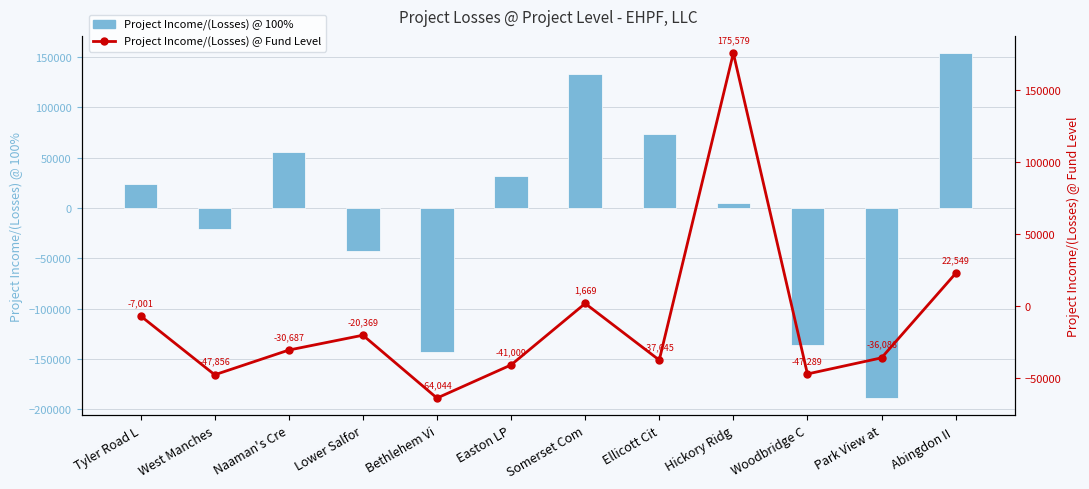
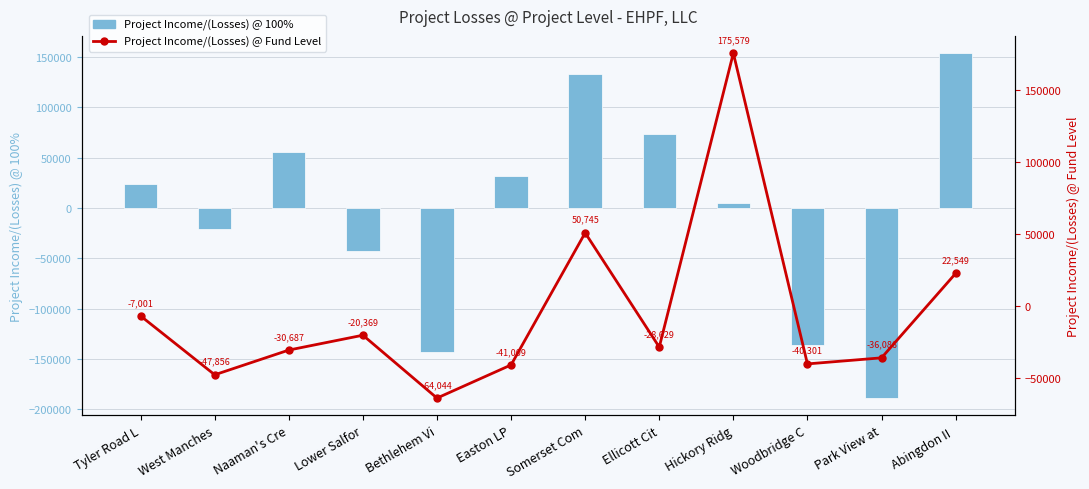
  {
    "Project Income/(Losses) @ Fund Level": {
      "Tyler Road L": "-7,001",
      "West Manches": "-47,856",
      "Naaman's Cre": "-30,687",
      "Lower Salfor": "-20,369",
      "Bethlehem Vi": "-64,044",
      "Easton LP": "-41,009",
-     "Somerset Com": "1,669",
-     "Ellicott Cit": "-37,645",
+     "Somerset Com": "50,745",
+     "Ellicott Cit": "-28,629",
      "Hickory Ridg": "175,579",
-     "Woodbridge C": "-47,289",
+     "Woodbridge C": "-40,301",
      "Park View at": "-36,086",
      "Abingdon II": "22,549"
    }
  }
